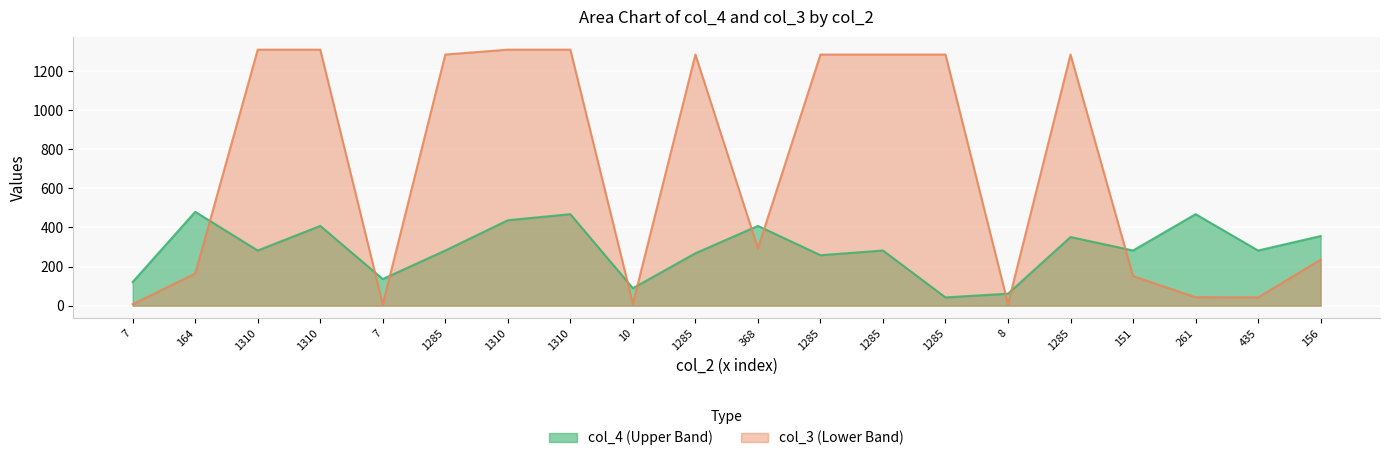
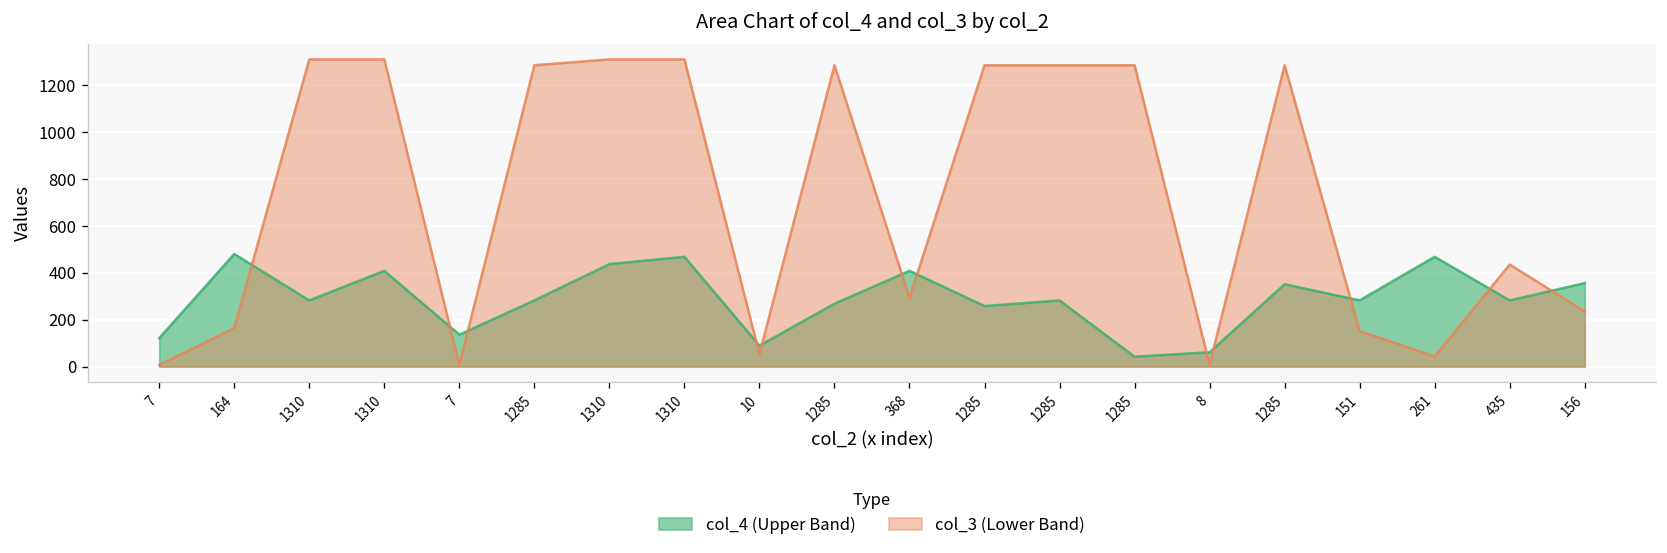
  {
    "col_4 (Upper Band)": {
      "164": 480,
      "10": 90,
      "368": 410,
      "8": 60,
      "151": 280,
      "261": 470,
      "435": 280,
      "156": 360
    },
    "col_3 (Lower Band)": {
      "164": 160,
-     "10": 10,
+     "10": 50,
      "368": 290,
      "8": 10,
      "151": 150,
      "261": 40,
-     "435": 40,
+     "435": 440,
      "156": 240
    }
  }
